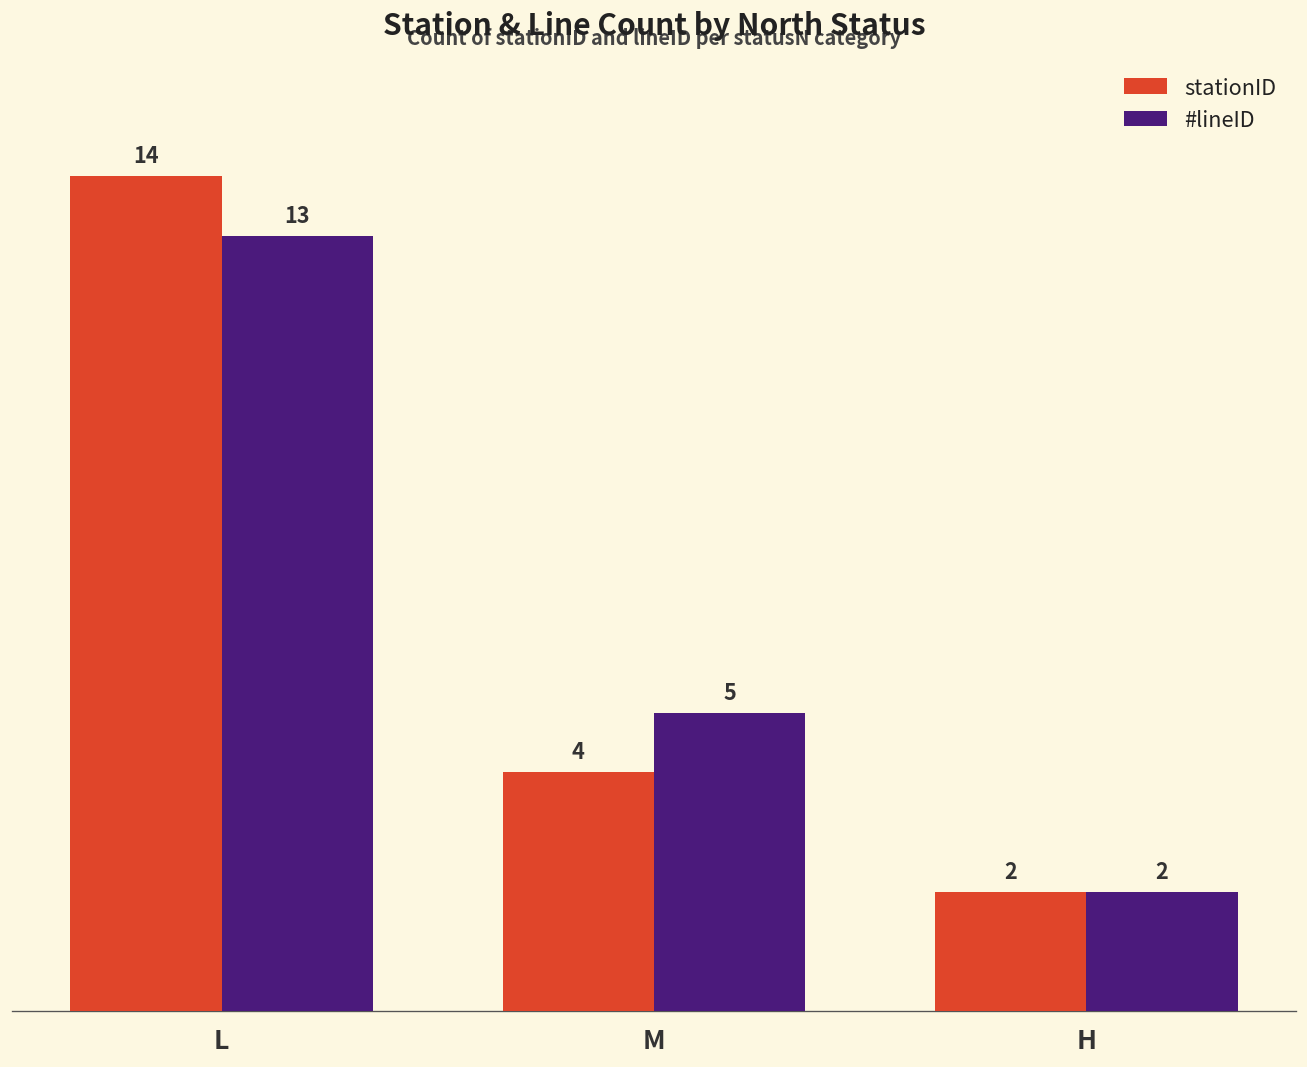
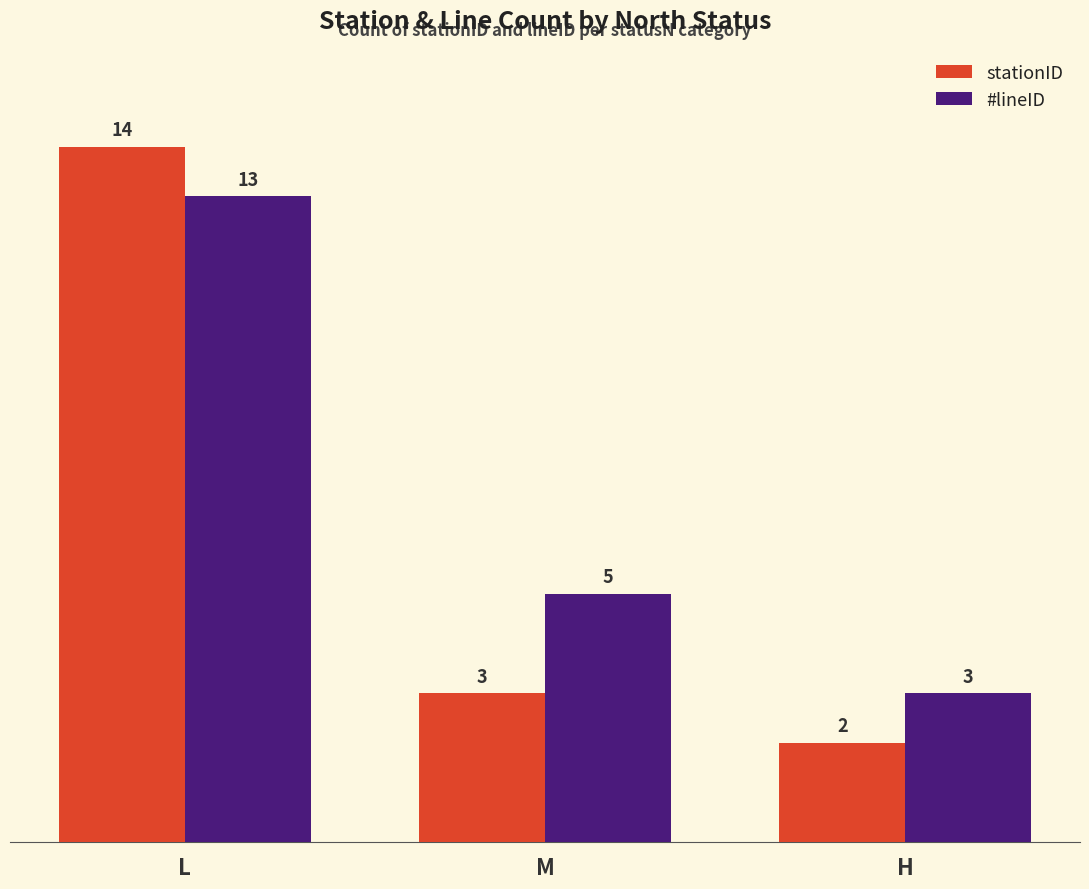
  {
    "stationID": {
      "L": 14,
-     "M": 4,
+     "M": 3,
      "H": 2
    },
    "#lineID": {
      "L": 13,
      "M": 5,
-     "H": 2
+     "H": 3
    }
  }
